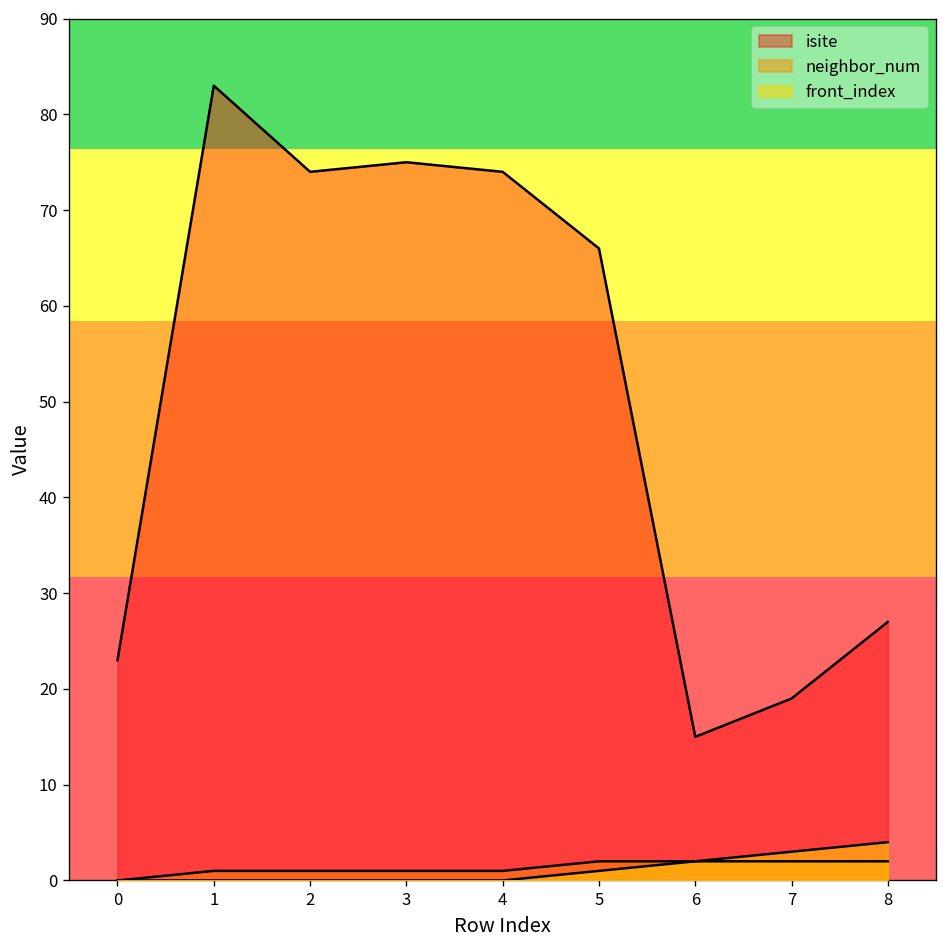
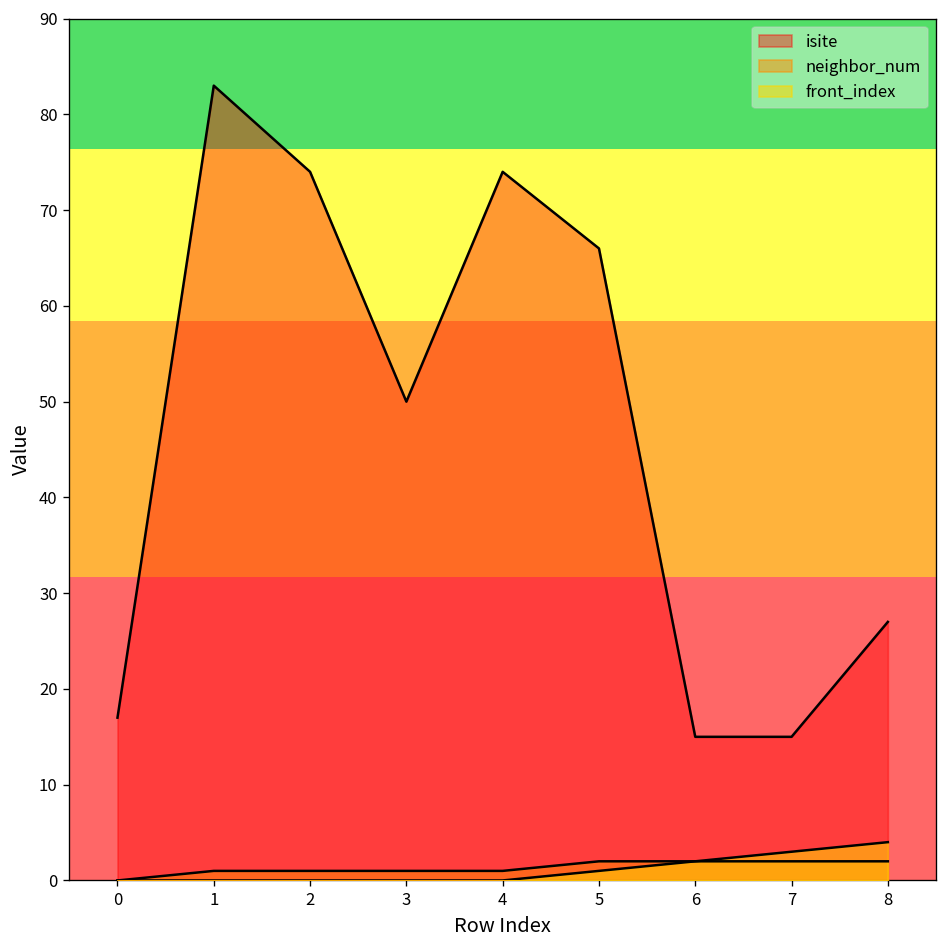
  {
    "isite": {
-     "0": 23,
+     "0": 17,
      "1": 83,
      "2": 74,
-     "3": 75,
+     "3": 50,
      "4": 74,
      "5": 66,
      "6": 15,
-     "7": 19,
+     "7": 15,
      "8": 27
    }
  }
